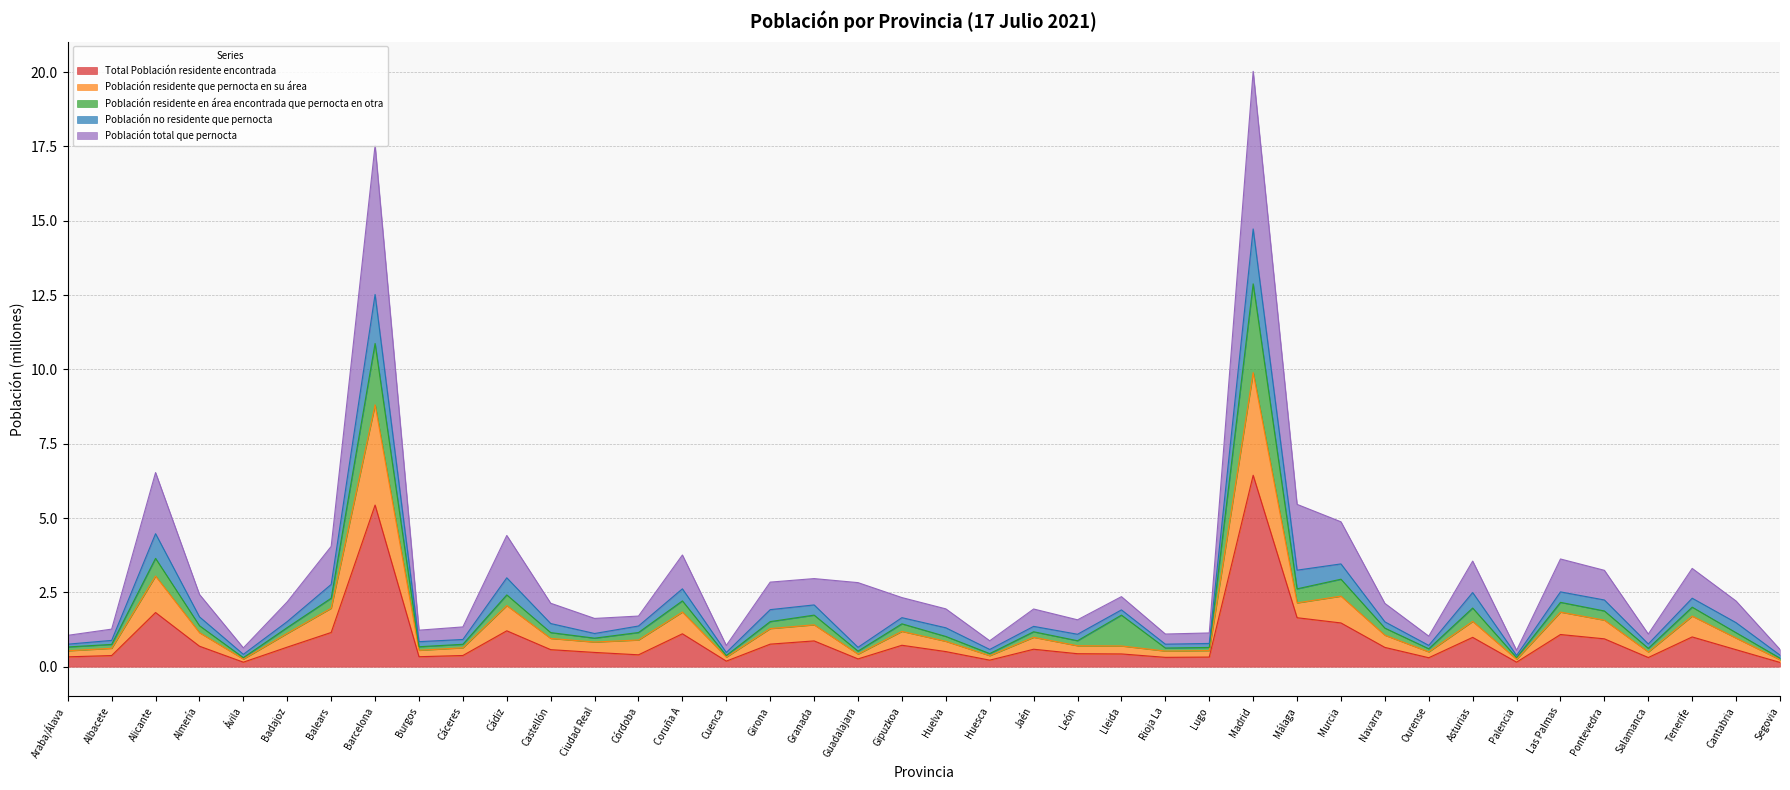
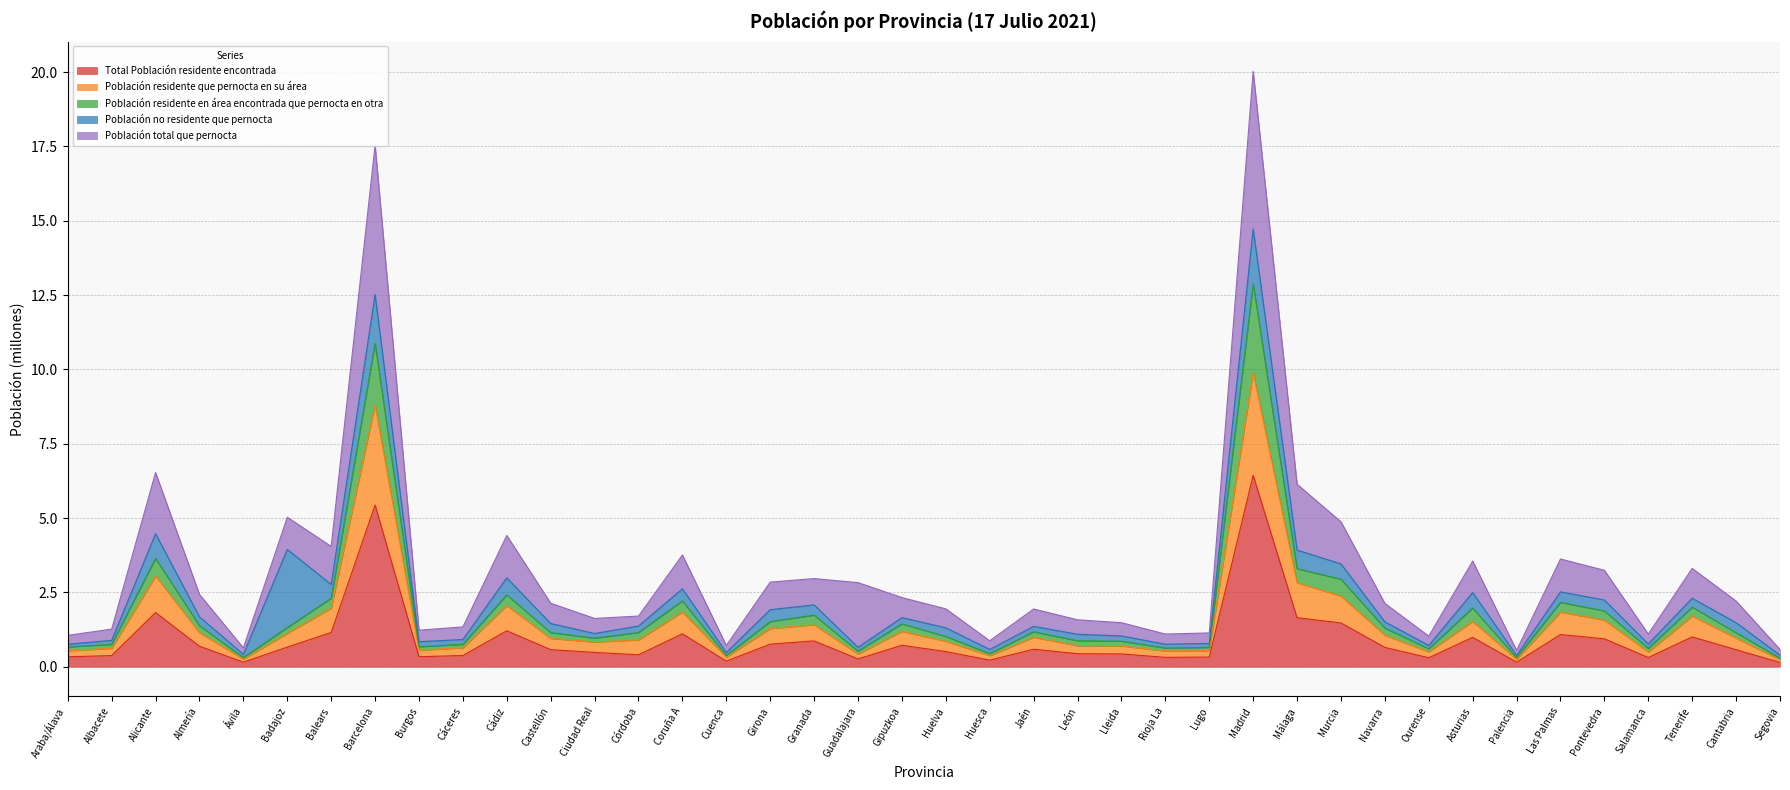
  {
    "Total Población residente encontrada": {
      "Araba/Álava": 0.3,
      "Albacete": 0.4,
      "Alicante": 1.8,
      "Almería": 0.7,
      "Ávila": 0.2,
      "Badajoz": 0.7,
      "Balears": 1.2,
      "Barcelona": 5.4,
      "Burgos": 0.3,
      "Cáceres": 0.4,
      "Cádiz": 1.2,
      "Castellón": 0.6,
      "Ciudad Real": 0.5,
      "Córdoba": 0.4,
      "Coruña A": 1.1,
      "Cuenca": 0.2,
      "Girona": 0.8,
      "Granada": 0.9,
      "Guadalajara": 0.3,
      "Gipuzkoa": 0.7,
      "Huelva": 0.5,
      "Huesca": 0.2,
      "Jaén": 0.6,
      "León": 0.4,
      "Lleida": 0.4,
      "Rioja La": 0.3,
      "Lugo": 0.3,
      "Madrid": 6.4,
      "Málaga": 1.6,
      "Murcia": 1.5,
      "Navarra": 0.6,
      "Ourense": 0.3,
      "Asturias": 1.0,
      "Palencia": 0.2,
      "Las Palmas": 1.1,
      "Pontevedra": 0.9,
      "Salamanca": 0.3,
      "Tenerife": 1.0,
      "Cantabria": 0.6,
      "Segovia": 0.1
    },
    "Población residente que pernocta en su área": {
      "Araba/Álava": 0.2,
      "Albacete": 0.2,
      "Alicante": 1.2,
      "Almería": 0.5,
      "Badajoz": 0.5,
      "Balears": 0.8,
      "Barcelona": 3.4,
      "Burgos": 0.2,
      "Cáceres": 0.3,
      "Cádiz": 0.8,
      "Castellón": 0.4,
      "Ciudad Real": 0.3,
      "Córdoba": 0.5,
      "Coruña A": 0.7,
      "Girona": 0.5,
      "Granada": 0.5,
      "Guadalajara": 0.2,
      "Gipuzkoa": 0.5,
      "Huelva": 0.3,
      "Jaén": 0.4,
      "León": 0.3,
      "Lleida": 0.3,
      "Rioja La": 0.2,
      "Lugo": 0.2,
      "Madrid": 3.5,
-     "Málaga": 0.5,
+     "Málaga": 1.2,
      "Murcia": 0.9,
      "Navarra": 0.4,
      "Ourense": 0.2,
      "Asturias": 0.5,
      "Las Palmas": 0.8,
      "Pontevedra": 0.6,
      "Salamanca": 0.2,
      "Tenerife": 0.7,
      "Cantabria": 0.4
    },
    "Población residente en área encontrada que pernocta en otra": {
      "Araba/Álava": 0.1,
      "Albacete": 0.1,
      "Alicante": 0.6,
      "Almería": 0.2,
      "Badajoz": 0.2,
      "Balears": 0.3,
      "Barcelona": 2.1,
      "Burgos": 0.1,
      "Cáceres": 0.1,
      "Cádiz": 0.4,
      "Castellón": 0.2,
      "Ciudad Real": 0.1,
      "Córdoba": 0.3,
      "Coruña A": 0.4,
      "Girona": 0.2,
      "Granada": 0.3,
      "Guadalajara": 0.1,
      "Gipuzkoa": 0.3,
      "Huelva": 0.2,
      "Jaén": 0.2,
      "León": 0.2,
-     "Lleida": 1.0,
+     "Lleida": 0.2,
      "Rioja La": 0.1,
      "Lugo": 0.1,
      "Madrid": 3.0,
      "Málaga": 0.5,
      "Murcia": 0.6,
      "Navarra": 0.2,
      "Ourense": 0.1,
      "Asturias": 0.4,
      "Las Palmas": 0.3,
      "Pontevedra": 0.3,
      "Salamanca": 0.1,
      "Tenerife": 0.3,
      "Cantabria": 0.2
    },
    "Población no residente que pernocta": {
      "Araba/Álava": 0.1,
      "Albacete": 0.1,
      "Alicante": 0.8,
      "Almería": 0.3,
      "Ávila": 0.1,
-     "Badajoz": 0.2,
+     "Badajoz": 2.6,
      "Balears": 0.5,
      "Barcelona": 1.6,
      "Burgos": 0.2,
      "Cáceres": 0.2,
      "Cádiz": 0.6,
      "Castellón": 0.3,
      "Ciudad Real": 0.2,
      "Córdoba": 0.2,
      "Coruña A": 0.4,
      "Cuenca": 0.1,
      "Girona": 0.4,
      "Granada": 0.3,
      "Guadalajara": 0.1,
      "Gipuzkoa": 0.2,
      "Huelva": 0.3,
      "Huesca": 0.1,
      "Jaén": 0.2,
      "León": 0.2,
      "Lleida": 0.2,
      "Rioja La": 0.1,
      "Lugo": 0.1,
      "Madrid": 1.8,
      "Málaga": 0.6,
      "Murcia": 0.5,
      "Navarra": 0.2,
      "Ourense": 0.1,
      "Asturias": 0.5,
      "Las Palmas": 0.4,
      "Pontevedra": 0.4,
      "Salamanca": 0.1,
      "Tenerife": 0.3,
      "Cantabria": 0.3,
      "Segovia": 0.1
    },
    "Población total que pernocta": {
      "Araba/Álava": 0.3,
      "Albacete": 0.4,
      "Alicante": 2.1,
      "Almería": 0.8,
      "Ávila": 0.2,
-     "Badajoz": 0.7,
+     "Badajoz": 1.1,
      "Balears": 1.3,
      "Burgos": 0.4,
      "Cáceres": 0.4,
      "Cádiz": 1.4,
      "Castellón": 0.7,
      "Ciudad Real": 0.5,
      "Córdoba": 0.3,
      "Coruña A": 1.1,
      "Cuenca": 0.2,
      "Girona": 0.9,
      "Granada": 0.9,
      "Guadalajara": 2.2,
      "Gipuzkoa": 0.7,
      "Huelva": 0.6,
      "Huesca": 0.3,
      "Jaén": 0.6,
      "León": 0.5,
      "Lleida": 0.4,
      "Rioja La": 0.3,
      "Lugo": 0.4,
      "Madrid": 5.3,
      "Málaga": 2.2,
      "Murcia": 1.4,
      "Navarra": 0.6,
      "Ourense": 0.3,
      "Asturias": 1.1,
      "Palencia": 0.2,
      "Las Palmas": 1.1,
      "Pontevedra": 1.0,
      "Salamanca": 0.3,
      "Tenerife": 1.0,
      "Cantabria": 0.7,
      "Segovia": 0.2
    }
  }
